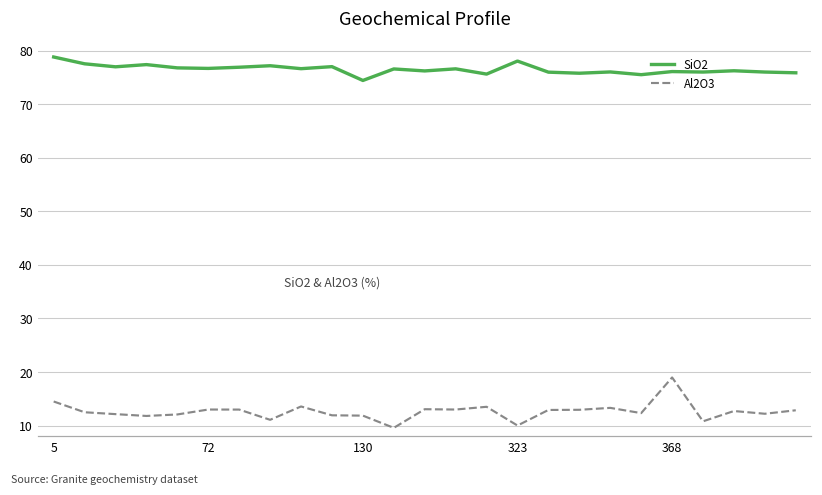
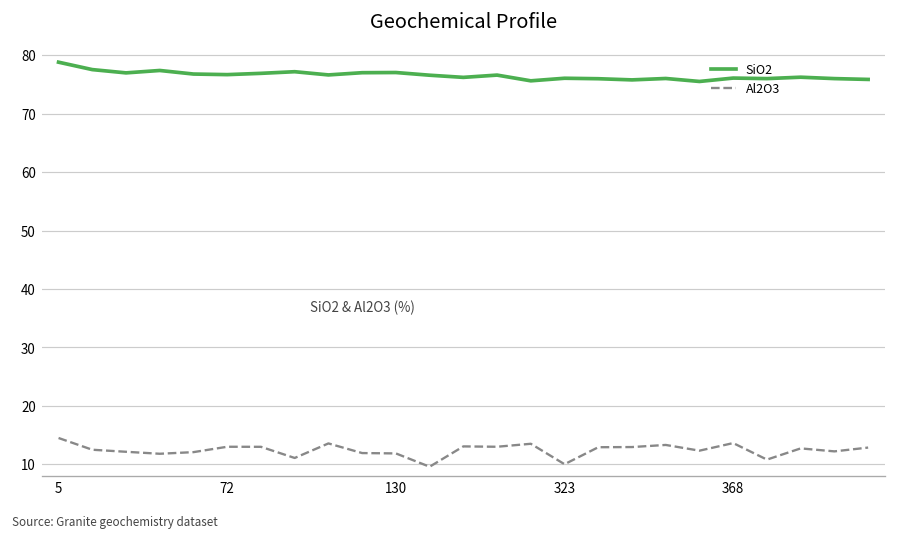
  {
    "SiO2": {
      "5": 79,
      "72": 77,
-     "130": 74,
-     "323": 78,
+     "130": 77,
+     "323": 76,
      "368": 76
    },
    "Al2O3": {
      "5": 15,
      "72": 13,
      "130": 12,
      "323": 10,
-     "368": 19
+     "368": 14
    }
  }
